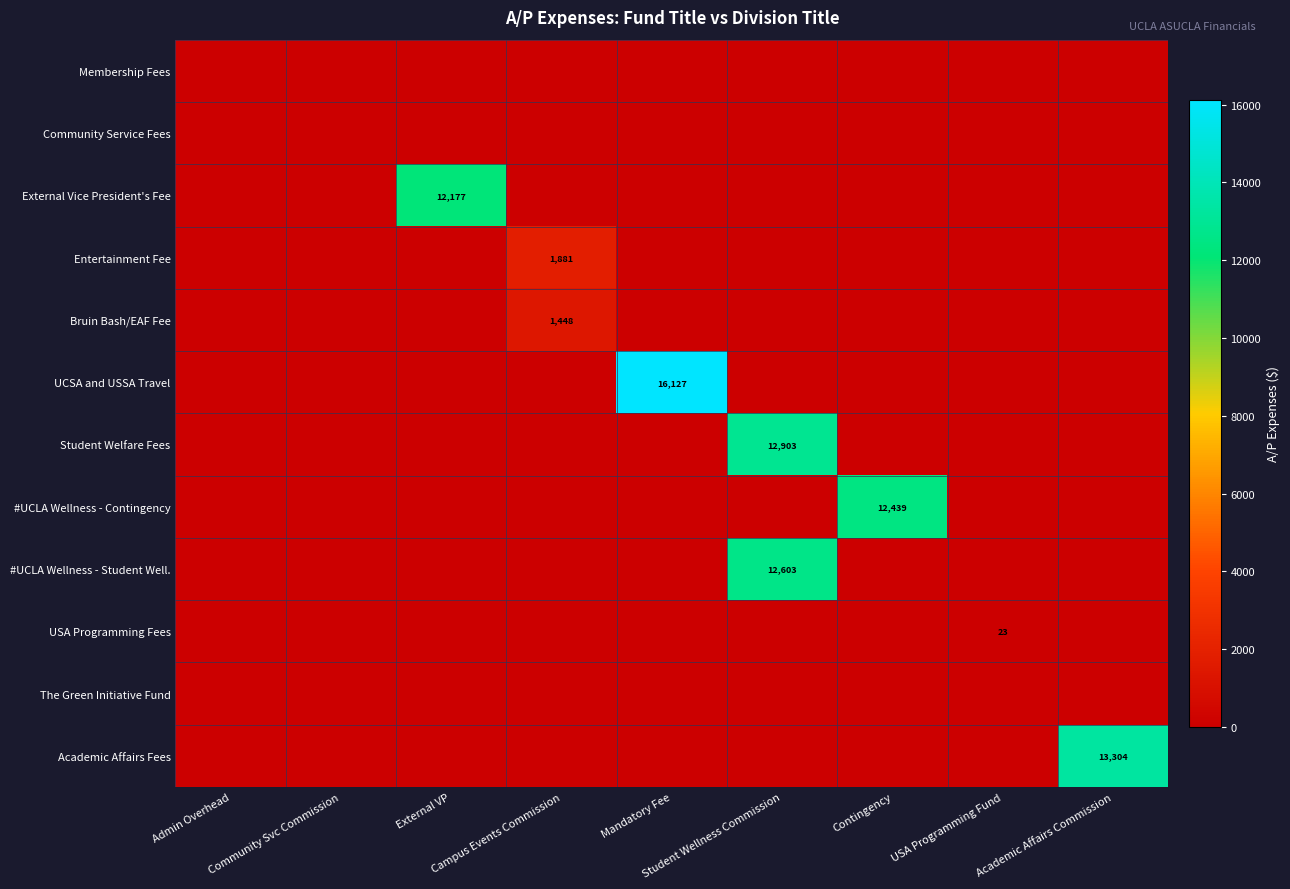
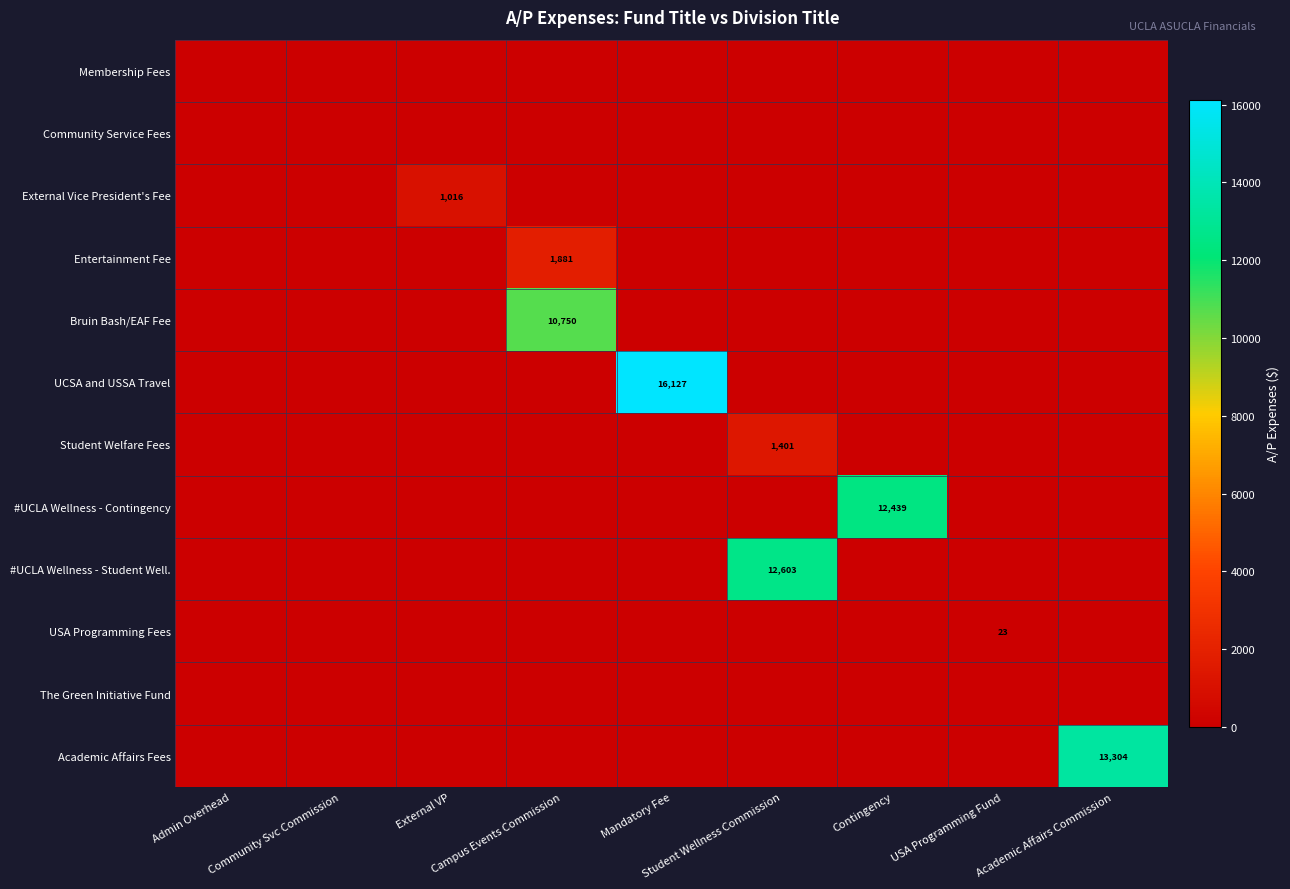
  {
    "External Vice President's Fee": {
-     "External VP": "12,177"
+     "External VP": "1,016"
    },
    "Entertainment Fee": {
      "Campus Events Commission": "1,881"
    },
    "Bruin Bash/EAF Fee": {
-     "Campus Events Commission": "1,448"
+     "Campus Events Commission": "10,750"
    },
    "UCSA and USSA Travel": {
      "Mandatory Fee": "16,127"
    },
    "Student Welfare Fees": {
-     "Student Wellness Commission": "12,903"
+     "Student Wellness Commission": "1,401"
    },
    "#UCLA Wellness - Contingency": {
      "Contingency": "12,439"
    },
    "#UCLA Wellness - Student Well.": {
      "Student Wellness Commission": "12,603"
    },
    "USA Programming Fees": {
      "USA Programming Fund": "23"
    },
    "Academic Affairs Fees": {
      "Academic Affairs Commission": "13,304"
    }
  }
